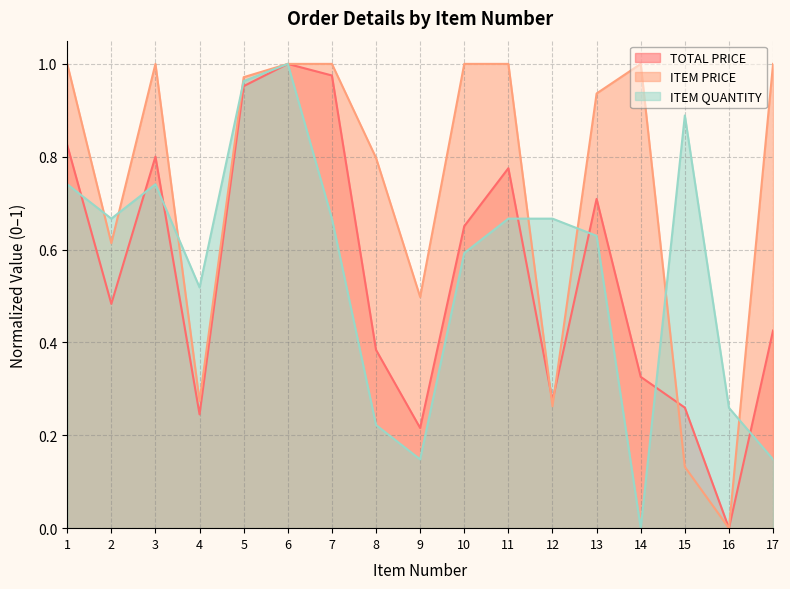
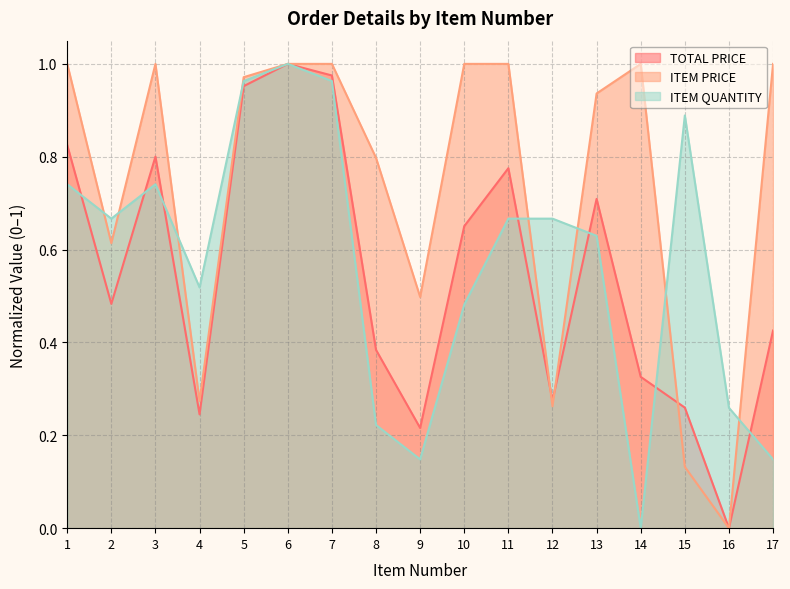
  {
    "ITEM QUANTITY": {
      "1": 0.74,
      "2": 0.67,
      "3": 0.74,
      "4": 0.52,
      "5": 0.96,
-     "7": 0.67,
+     "7": 0.96,
      "8": 0.22,
      "9": 0.15,
-     "10": 0.59,
+     "10": 0.48,
      "11": 0.67,
      "12": 0.67,
      "13": 0.63,
      "14": 0.00,
      "15": 0.89,
      "16": 0.26,
      "17": 0.15
    }
  }
